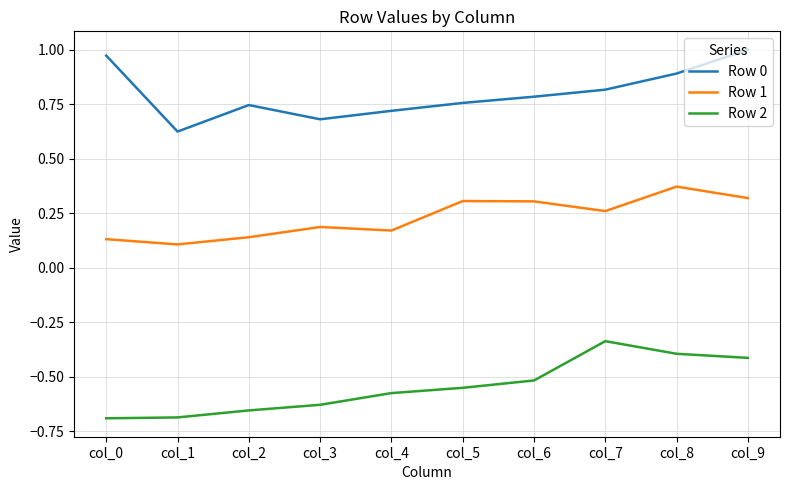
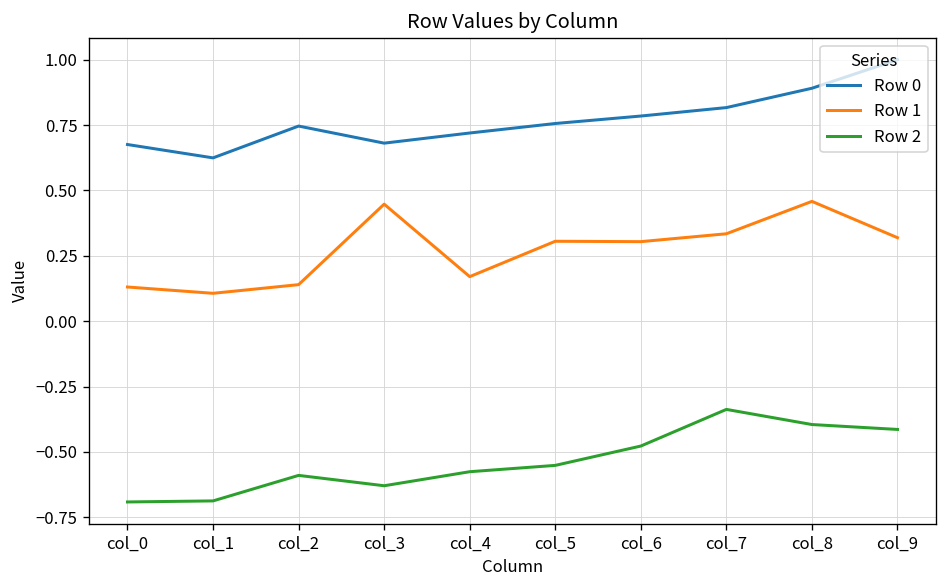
  {
    "Row 0": {
-     "col_0": 0.97,
+     "col_0": 0.68,
      "col_1": 0.62,
      "col_2": 0.75,
      "col_3": 0.68,
      "col_4": 0.72,
      "col_5": 0.76,
      "col_6": 0.78,
      "col_7": 0.82,
      "col_8": 0.89
    },
    "Row 1": {
      "col_0": 0.13,
      "col_1": 0.11,
      "col_2": 0.14,
-     "col_3": 0.19,
+     "col_3": 0.45,
      "col_4": 0.17,
      "col_5": 0.31,
      "col_6": 0.30,
-     "col_7": 0.26,
-     "col_8": 0.37,
+     "col_7": 0.33,
+     "col_8": 0.46,
      "col_9": 0.32
    },
    "Row 2": {
      "col_0": -0.69,
      "col_1": -0.69,
-     "col_2": -0.65,
+     "col_2": -0.59,
      "col_3": -0.63,
      "col_4": -0.58,
      "col_5": -0.55,
-     "col_6": -0.52,
+     "col_6": -0.48,
      "col_7": -0.34,
      "col_8": -0.40,
      "col_9": -0.41
    }
  }
